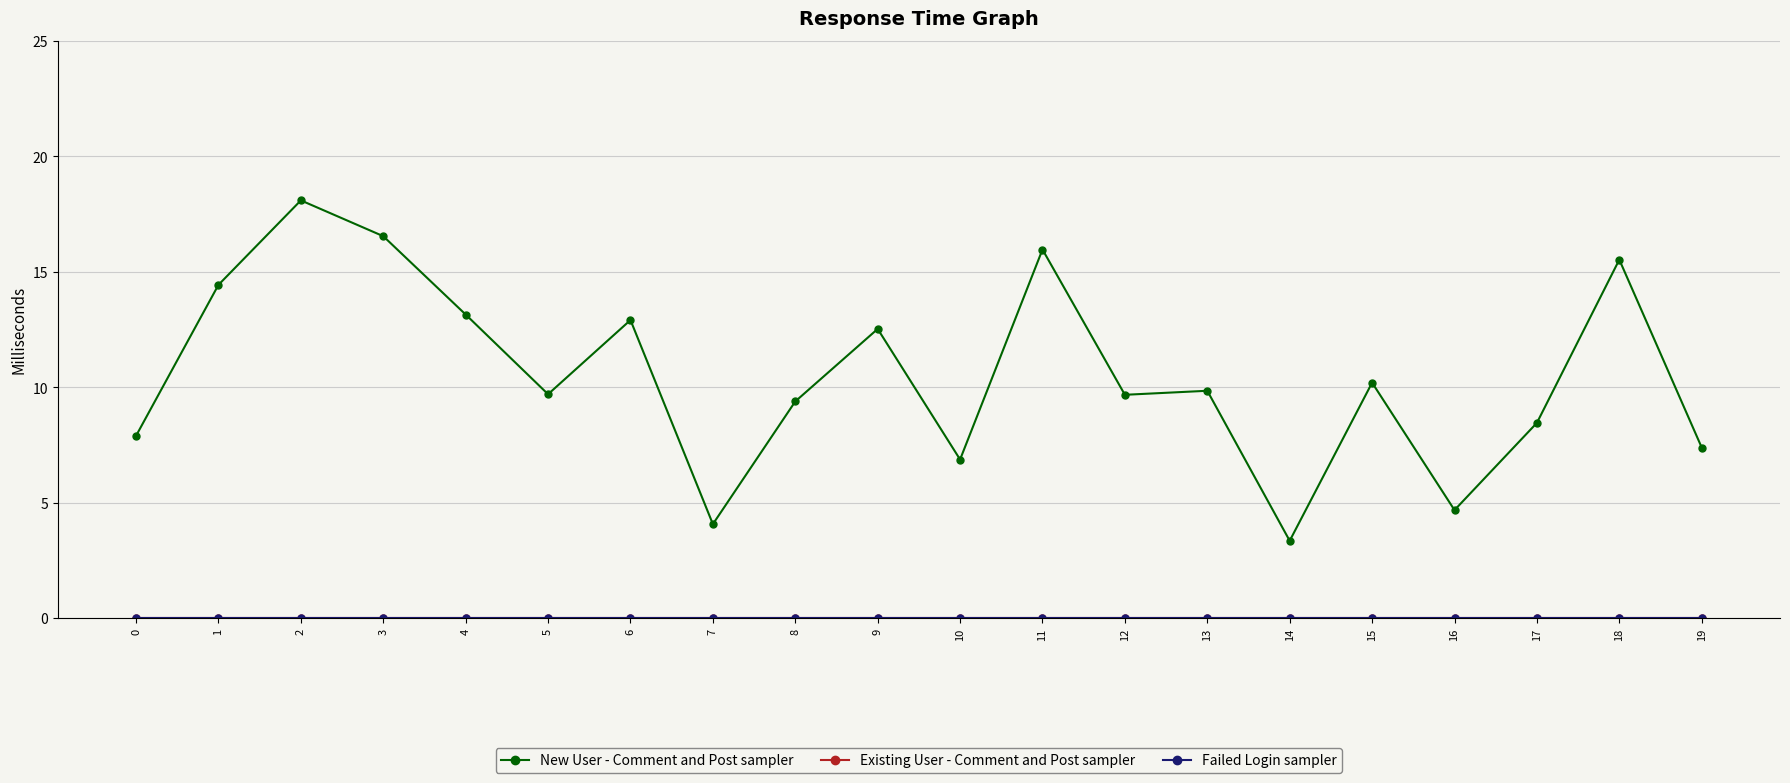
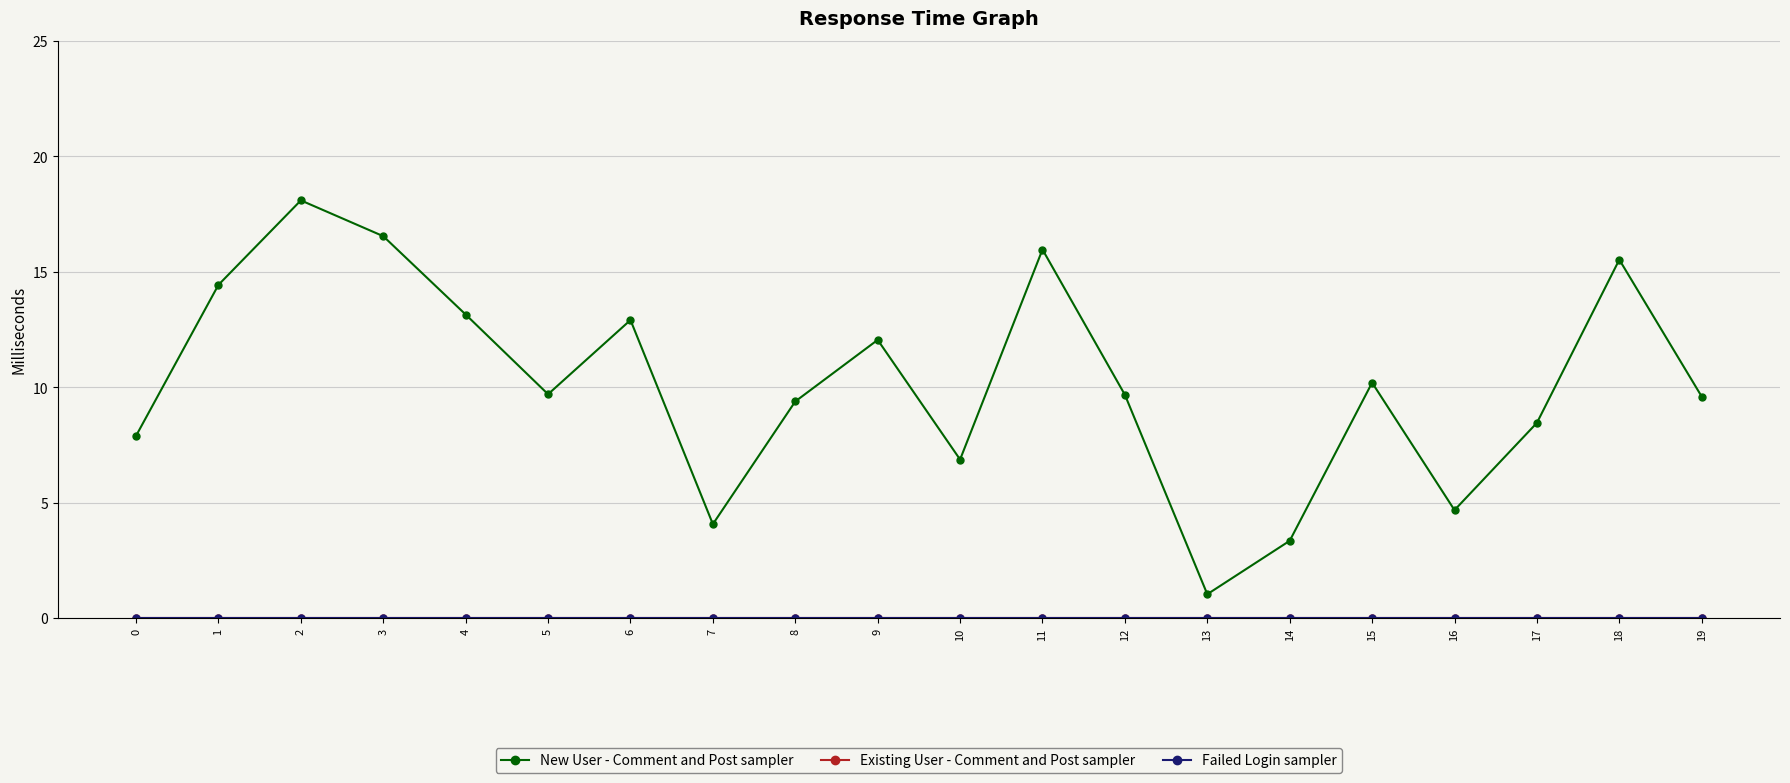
  {
    "New User - Comment and Post sampler": {
      "0": 7.9,
      "1": 14.4,
      "2": 18.1,
      "3": 16.5,
      "4": 13.2,
      "5": 9.7,
      "6": 12.9,
      "7": 4.1,
      "8": 9.4,
-     "9": 12.5,
+     "9": 12.1,
      "10": 6.9,
      "11": 16.0,
      "12": 9.7,
-     "13": 9.9,
+     "13": 1.0,
      "14": 3.4,
      "15": 10.2,
      "16": 4.7,
      "17": 8.5,
      "18": 15.5,
-     "19": 7.4
+     "19": 9.6
    },
    "Failed Login sampler": {
      "0": 0.0,
      "1": 0.0,
      "2": 0.0,
      "3": 0.0,
      "4": 0.0,
      "5": 0.0,
      "6": 0.0,
      "7": 0.0,
      "8": 0.0,
      "9": 0.0,
      "10": 0.0,
      "11": 0.0,
      "12": 0.0,
      "13": 0.0,
      "14": 0.0,
      "15": 0.0,
      "16": 0.0,
      "17": 0.0,
      "18": 0.0,
      "19": 0.0
    }
  }
